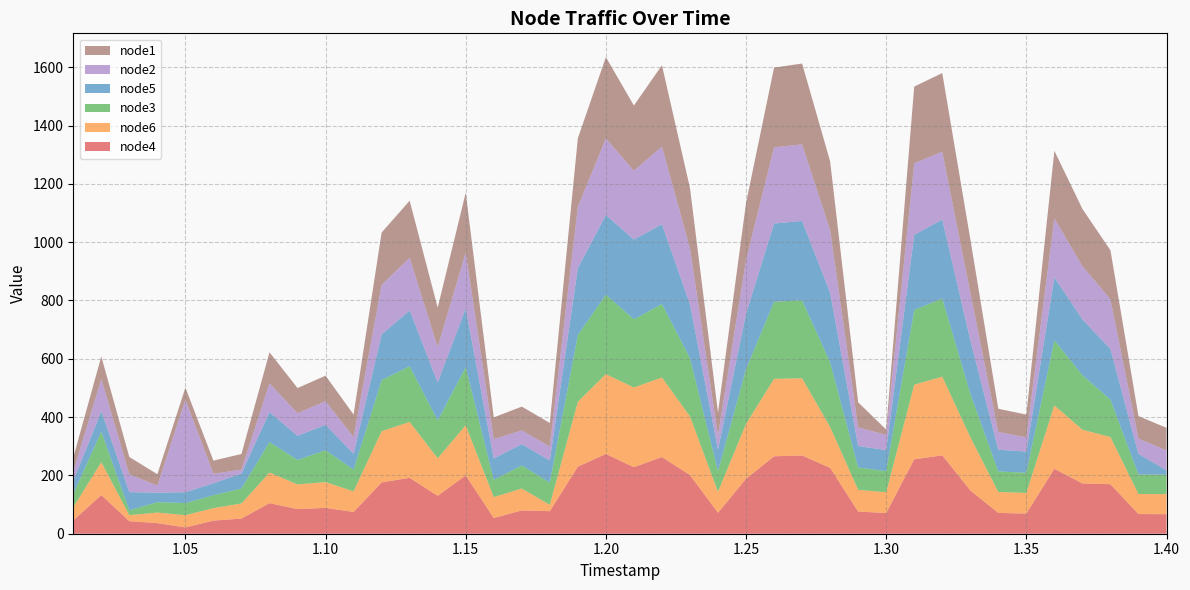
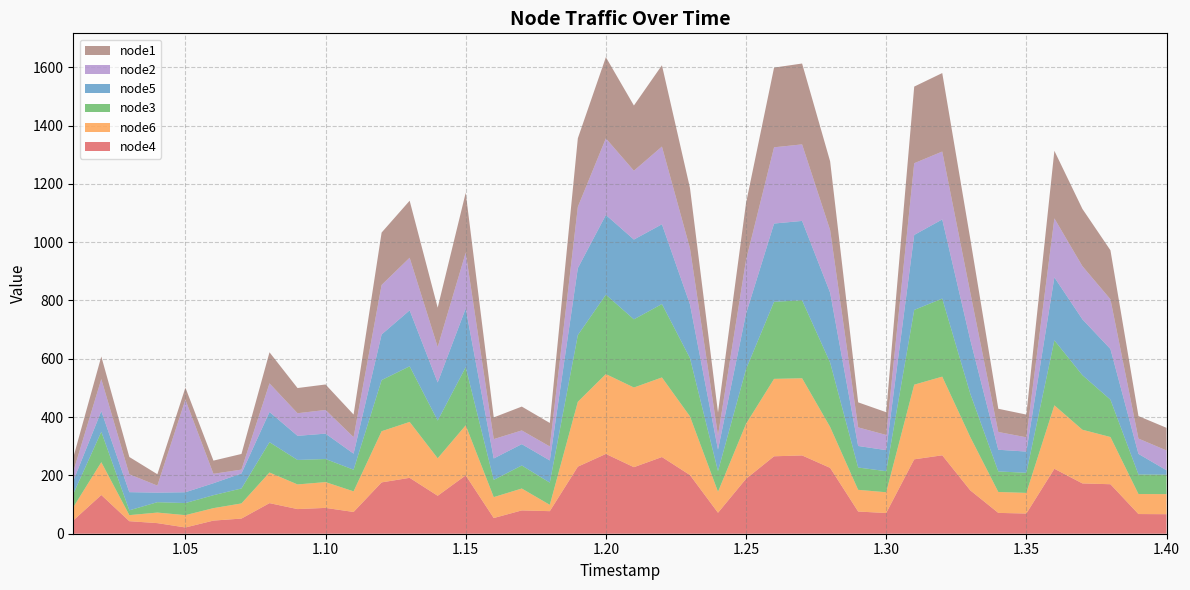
  {
    "node4": {
      "1.05": 20,
      "1.10": 90,
      "1.15": 200,
      "1.20": 270,
      "1.25": 190,
      "1.30": 70,
      "1.35": 70,
      "1.40": 70
    },
    "node6": {
      "1.05": 40,
      "1.10": 90,
      "1.15": 170,
      "1.20": 270,
      "1.25": 190,
      "1.30": 70,
      "1.35": 70,
      "1.40": 70
    },
    "node3": {
      "1.05": 40,
-     "1.10": 110,
+     "1.10": 80,
      "1.15": 200,
      "1.20": 270,
      "1.25": 190,
      "1.30": 70,
      "1.35": 70,
      "1.40": 70
    },
    "node5": {
      "1.05": 40,
      "1.10": 90,
      "1.15": 200,
      "1.20": 270,
      "1.25": 190,
      "1.30": 70,
      "1.35": 70,
      "1.40": 20
    },
    "node2": {
      "1.05": 320,
      "1.10": 80,
      "1.15": 190,
      "1.20": 260,
      "1.25": 180,
      "1.30": 50,
      "1.35": 50,
      "1.40": 70
    },
    "node1": {
      "1.05": 40,
      "1.10": 90,
      "1.15": 210,
      "1.20": 280,
      "1.25": 200,
-     "1.30": 20,
+     "1.30": 80,
      "1.35": 80,
      "1.40": 80
    }
  }
